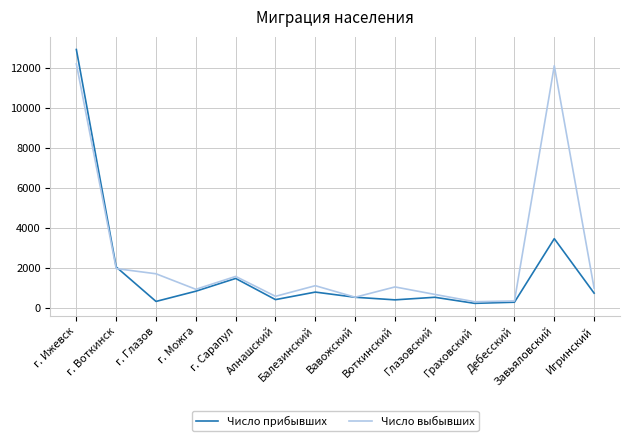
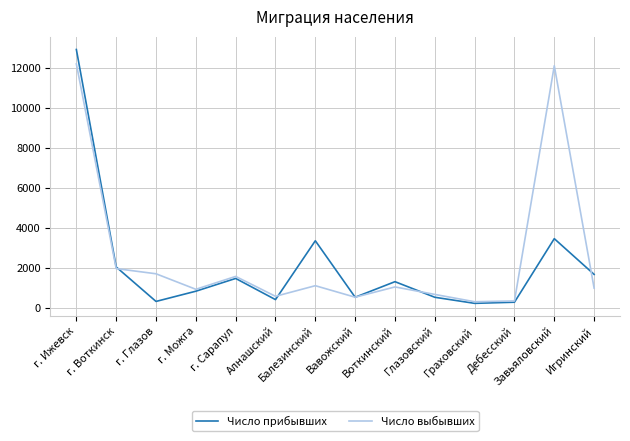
  {
    "Число прибывших": {
      "г. Ижевск": 12900,
      "г. Глазов": 300,
      "Алнашский": 400,
-     "Балезинский": 800,
-     "Воткинский": 400,
+     "Балезинский": 3400,
+     "Воткинский": 1300,
      "Глазовский": 500,
      "Завьяловский": 3500,
-     "Игринский": 800
+     "Игринский": 1700
    },
    "Число выбывших": {
      "г. Ижевск": 12200,
      "г. Глазов": 1700,
      "Алнашский": 600,
      "Балезинский": 1100,
      "Воткинский": 1100,
      "Глазовский": 700,
      "Завьяловский": 12100,
      "Игринский": 1000
    }
  }
